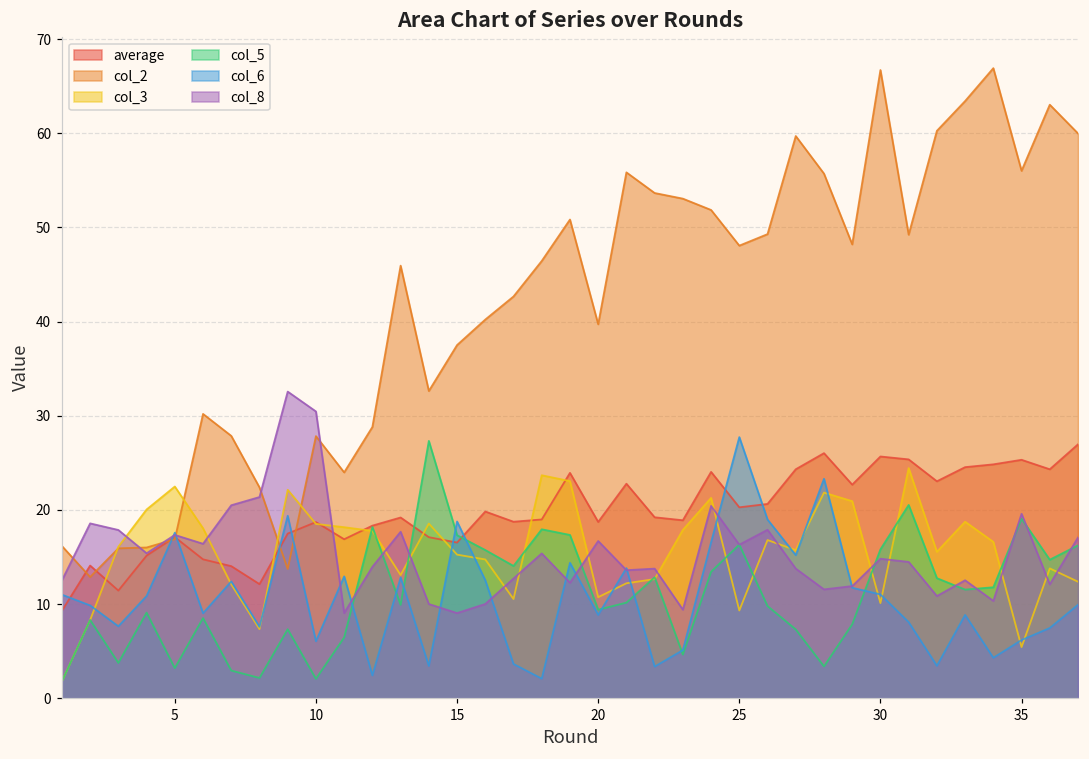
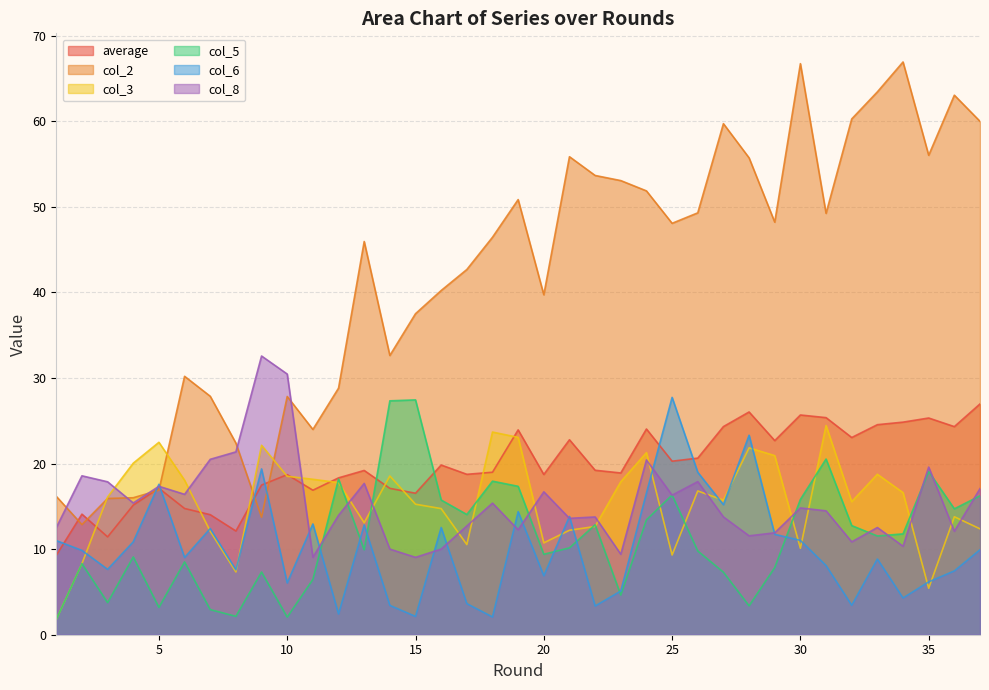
  {
    "col_5": {
      "5": 3,
      "10": 2,
-     "15": 17,
+     "15": 27,
      "20": 9,
      "30": 16,
      "35": 19
    },
    "col_6": {
      "10": 6,
-     "15": 19,
-     "20": 9,
+     "15": 2,
+     "20": 7,
      "25": 28,
      "30": 11,
      "35": 6
    },
    "col_8": {
      "10": 30,
      "15": 9,
      "20": 17,
      "30": 15,
      "35": 20
    }
  }
